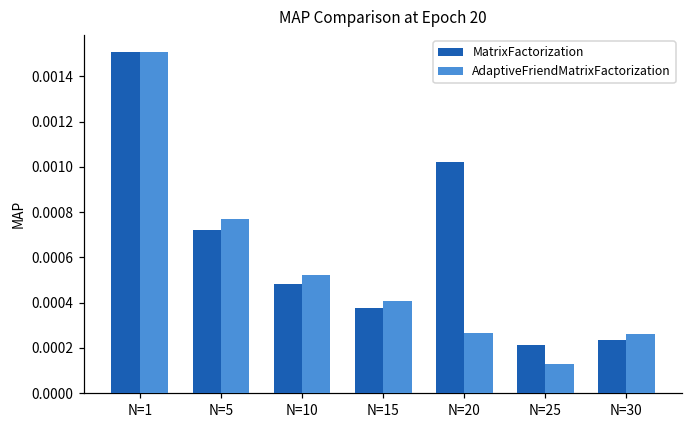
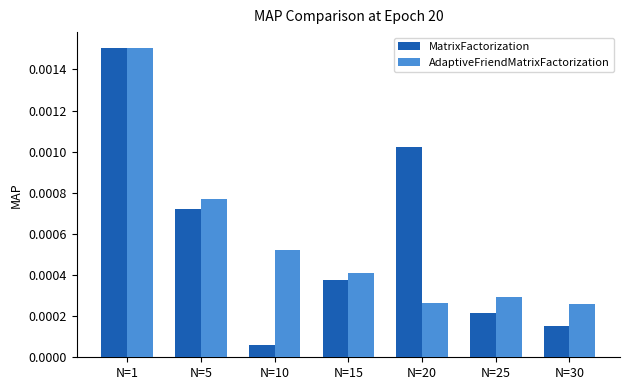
  {
    "MatrixFactorization": {
      "N=1": 0.00151,
      "N=5": 0.00072,
-     "N=10": 0.00048,
+     "N=10": 0.00006,
      "N=15": 0.00037,
      "N=20": 0.00102,
      "N=25": 0.00021,
-     "N=30": 0.00024
+     "N=30": 0.00015
    },
    "AdaptiveFriendMatrixFactorization": {
      "N=1": 0.00151,
      "N=5": 0.00077,
      "N=10": 0.00052,
      "N=15": 0.00041,
      "N=20": 0.00027,
-     "N=25": 0.00013,
+     "N=25": 0.00029,
      "N=30": 0.00026
    }
  }
